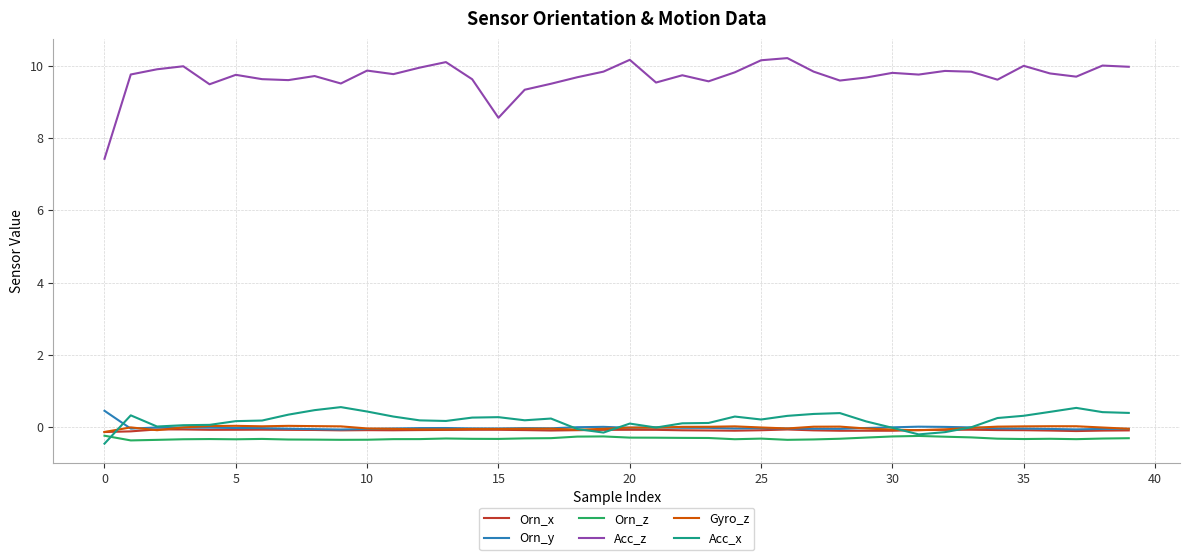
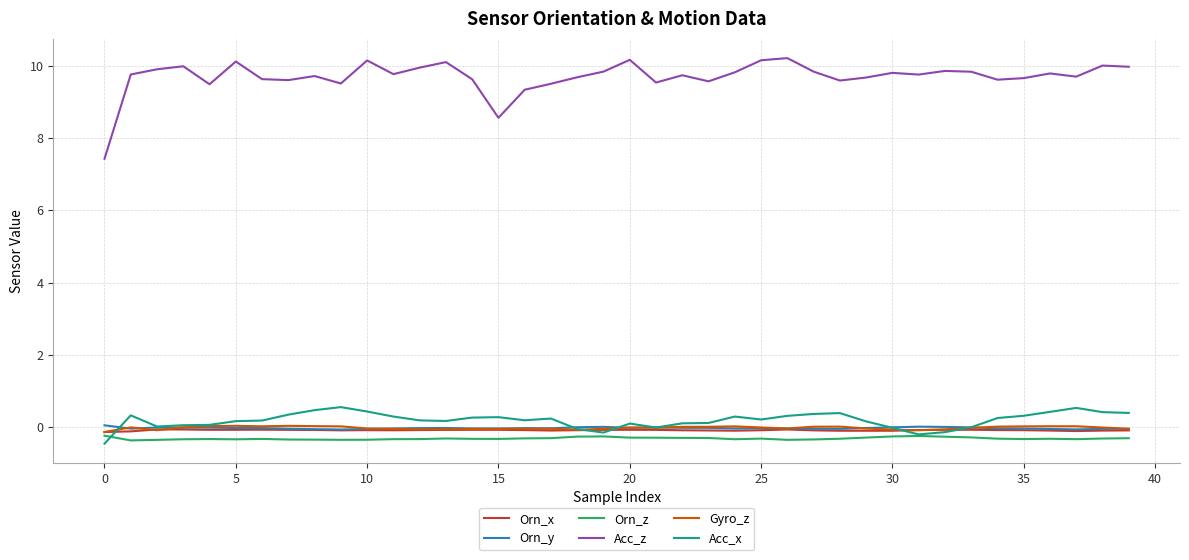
  {
    "Orn_y": {
-     "0": 0.5
+     "0": 0.1
    },
    "Acc_z": {
      "0": 7.4,
-     "5": 9.7,
-     "10": 9.9,
+     "5": 10.1,
+     "10": 10.1,
      "15": 8.6,
      "20": 10.2,
      "25": 10.1,
      "30": 9.8,
-     "35": 10.0
+     "35": 9.7
    }
  }
